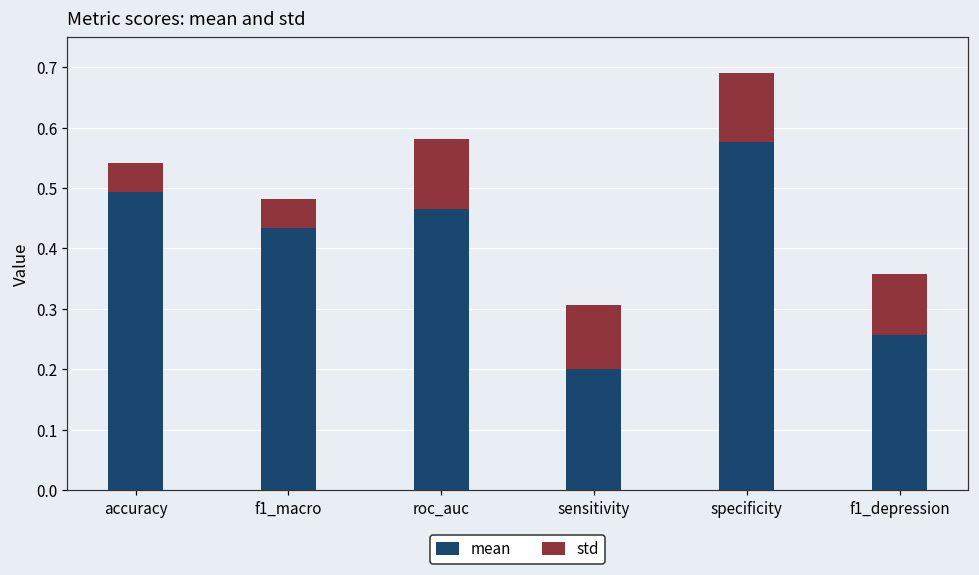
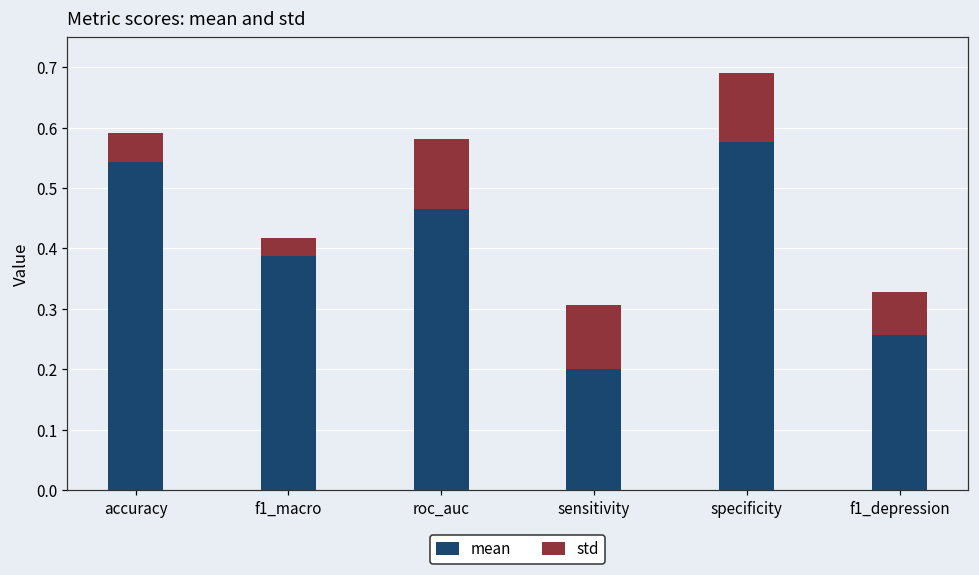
  {
    "mean": {
-     "accuracy": 0.49,
-     "f1_macro": 0.43,
+     "accuracy": 0.54,
+     "f1_macro": 0.39,
      "roc_auc": 0.46,
      "sensitivity": 0.20,
      "specificity": 0.58,
      "f1_depression": 0.26
    },
    "std": {
      "accuracy": 0.05,
-     "f1_macro": 0.05,
+     "f1_macro": 0.03,
      "roc_auc": 0.12,
      "sensitivity": 0.11,
      "specificity": 0.12,
-     "f1_depression": 0.10
+     "f1_depression": 0.07
    }
  }
